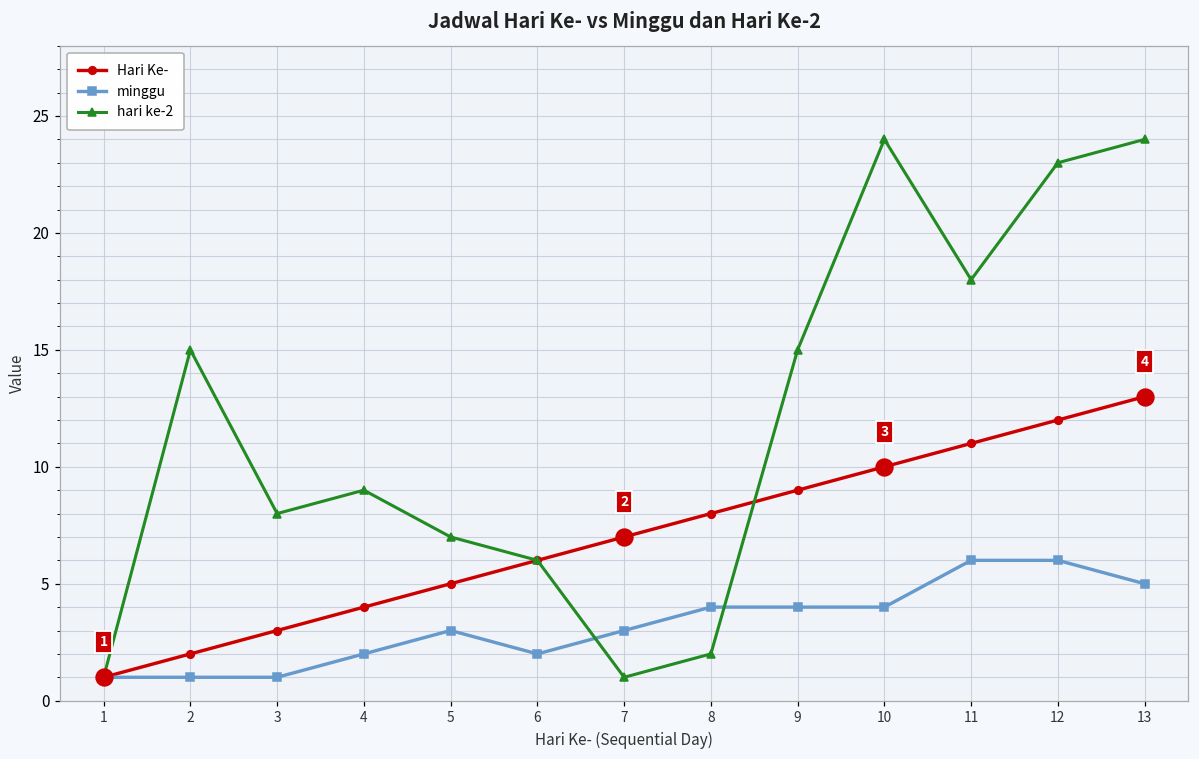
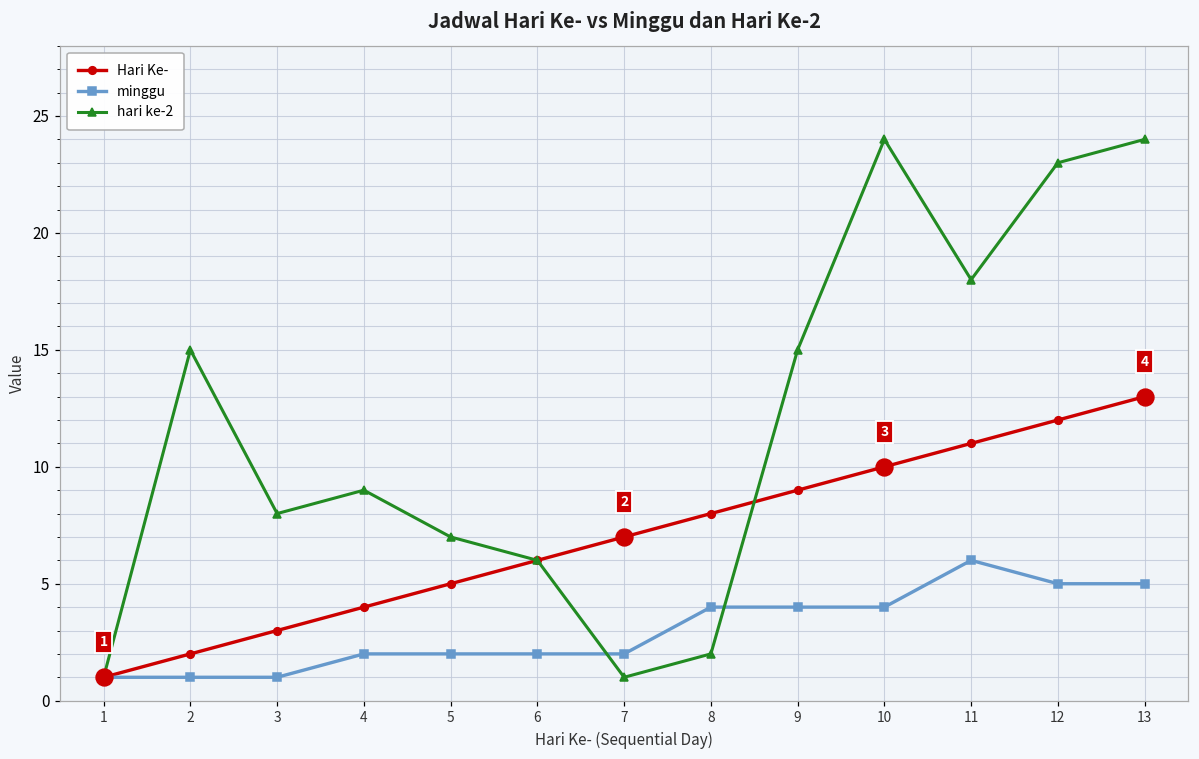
  {
    "minggu": {
      "2": 1,
      "3": 1,
      "4": 2,
-     "5": 3,
+     "5": 2,
      "6": 2,
-     "7": 3,
+     "7": 2,
      "8": 4,
      "9": 4,
      "10": 4,
      "11": 6,
-     "12": 6,
+     "12": 5,
      "13": 5
    },
    "hari ke-2": {
      "2": 15,
      "3": 8,
      "4": 9,
      "5": 7,
      "7": 1,
      "8": 2,
      "9": 15,
      "10": 24,
      "11": 18,
      "12": 23,
      "13": 24
    }
  }
